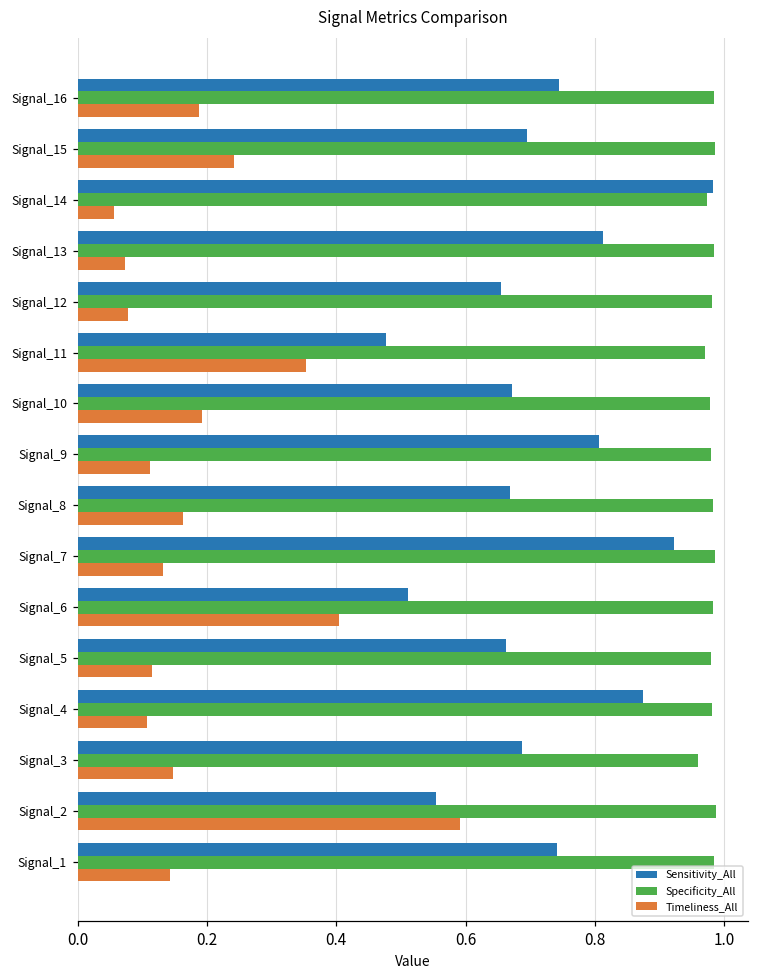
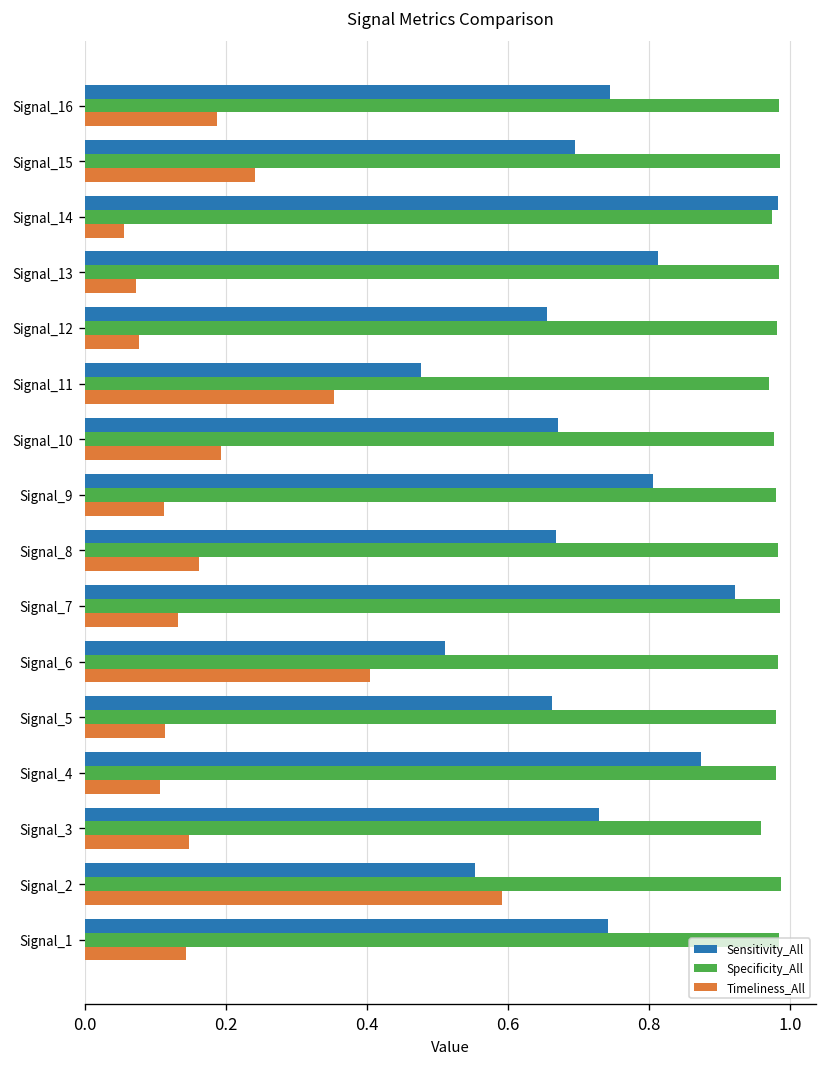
  {
    "Sensitivity_All": {
      "Signal_16": 0.75,
      "Signal_15": 0.70,
      "Signal_14": 0.98,
      "Signal_13": 0.81,
      "Signal_12": 0.66,
      "Signal_11": 0.48,
      "Signal_10": 0.67,
      "Signal_9": 0.81,
      "Signal_8": 0.67,
      "Signal_7": 0.92,
      "Signal_6": 0.51,
      "Signal_5": 0.66,
      "Signal_4": 0.87,
-     "Signal_3": 0.69,
+     "Signal_3": 0.73,
      "Signal_2": 0.55,
      "Signal_1": 0.74
    },
    "Specificity_All": {
      "Signal_16": 0.98,
      "Signal_15": 0.99,
      "Signal_14": 0.97,
      "Signal_13": 0.98,
      "Signal_12": 0.98,
      "Signal_11": 0.97,
      "Signal_10": 0.98,
      "Signal_9": 0.98,
      "Signal_8": 0.98,
      "Signal_7": 0.98,
      "Signal_6": 0.98,
      "Signal_5": 0.98,
      "Signal_4": 0.98,
      "Signal_3": 0.96,
      "Signal_2": 0.99,
      "Signal_1": 0.98
    },
    "Timeliness_All": {
      "Signal_16": 0.19,
      "Signal_15": 0.24,
      "Signal_14": 0.06,
      "Signal_13": 0.07,
      "Signal_12": 0.08,
      "Signal_11": 0.35,
      "Signal_10": 0.19,
      "Signal_9": 0.11,
      "Signal_8": 0.16,
      "Signal_7": 0.13,
      "Signal_6": 0.40,
      "Signal_5": 0.11,
      "Signal_4": 0.11,
      "Signal_3": 0.15,
      "Signal_2": 0.59,
      "Signal_1": 0.14
    }
  }
